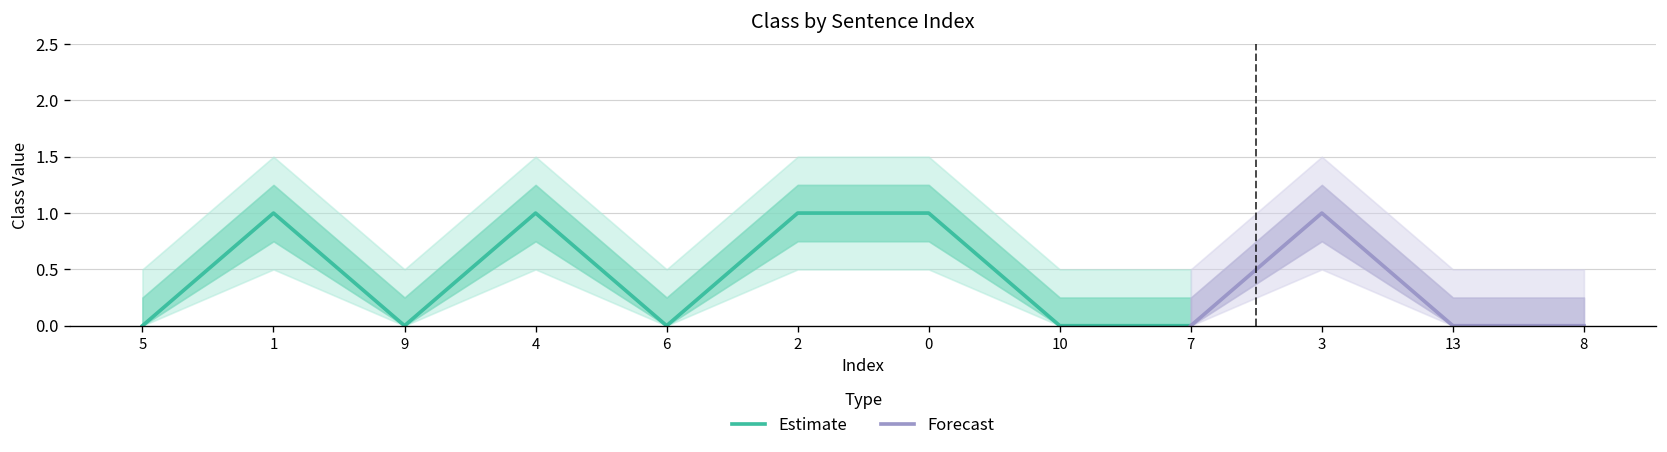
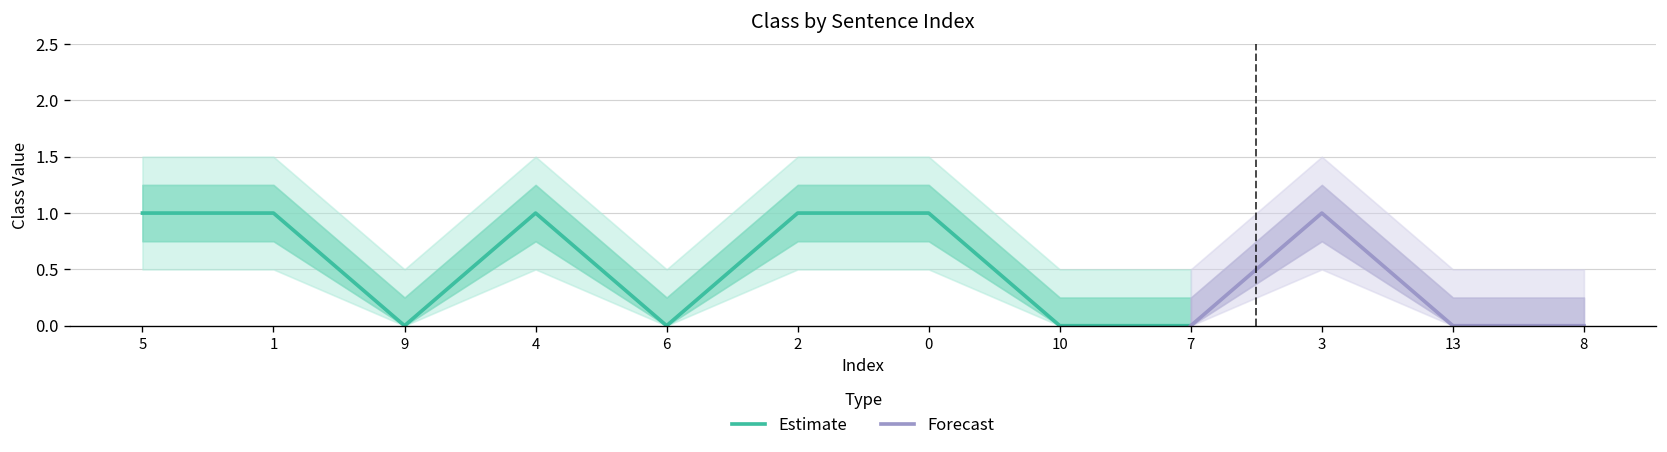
  {
    "Estimate": {
-     "5": 0,
+     "5": 1,
      "1": 1,
      "9": 0,
      "4": 1,
      "6": 0,
      "2": 1,
      "0": 1,
      "10": 0
    }
  }
